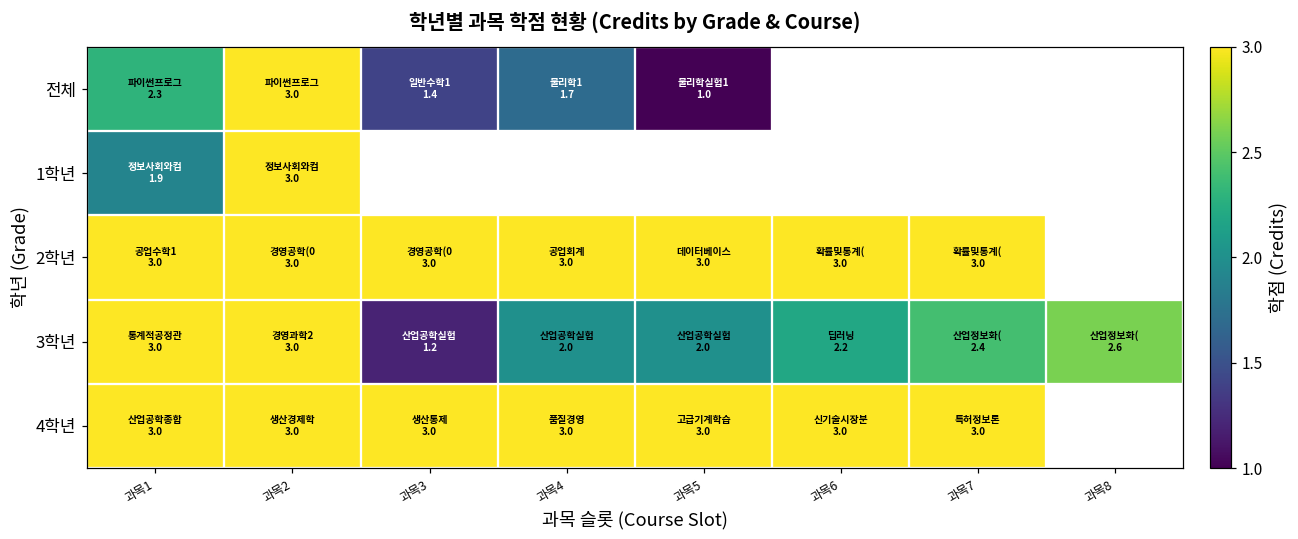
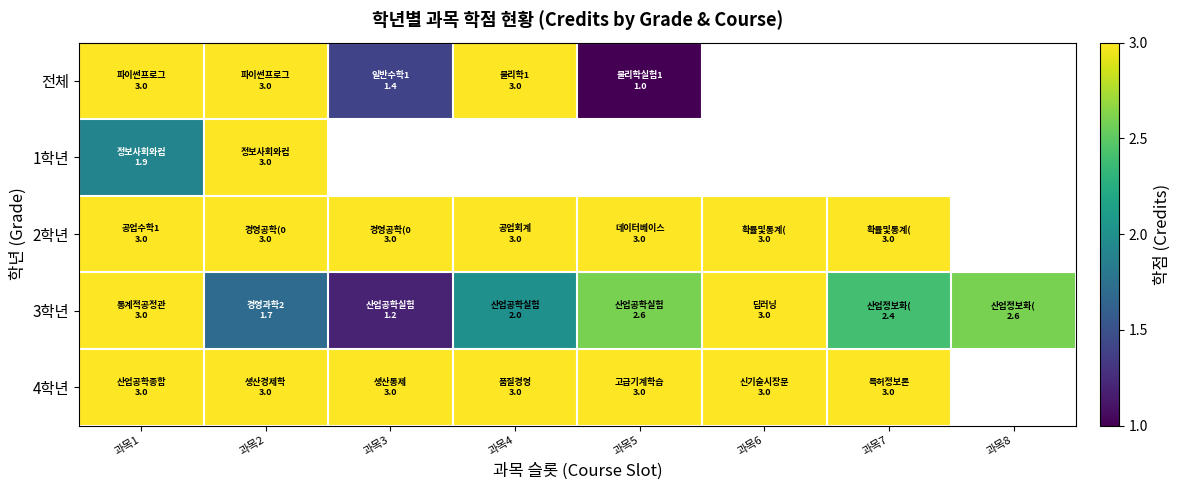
  {
    "전체": {
-     "과목1": 2.3,
+     "과목1": 3.0,
      "과목2": 3.0,
      "과목3": 1.4,
-     "과목4": 1.7,
+     "과목4": 3.0,
      "과목5": 1.0
    },
    "1학년": {
      "과목1": 1.9,
      "과목2": 3.0
    },
    "2학년": {
      "과목1": 3.0,
      "과목4": 3.0,
      "과목5": 3.0,
      "과목6": 3.0,
      "과목7": 3.0
    },
    "3학년": {
      "과목1": 3.0,
-     "과목2": 3.0,
+     "과목2": 1.7,
      "과목3": 1.2,
      "과목4": 2.0,
-     "과목5": 2.0,
-     "과목6": 2.2,
+     "과목5": 2.6,
+     "과목6": 3.0,
      "과목7": 2.4,
      "과목8": 2.6
    },
    "4학년": {
      "과목1": 3.0,
      "과목2": 3.0,
      "과목3": 3.0,
      "과목4": 3.0,
      "과목5": 3.0,
      "과목6": 3.0,
      "과목7": 3.0
    }
  }
